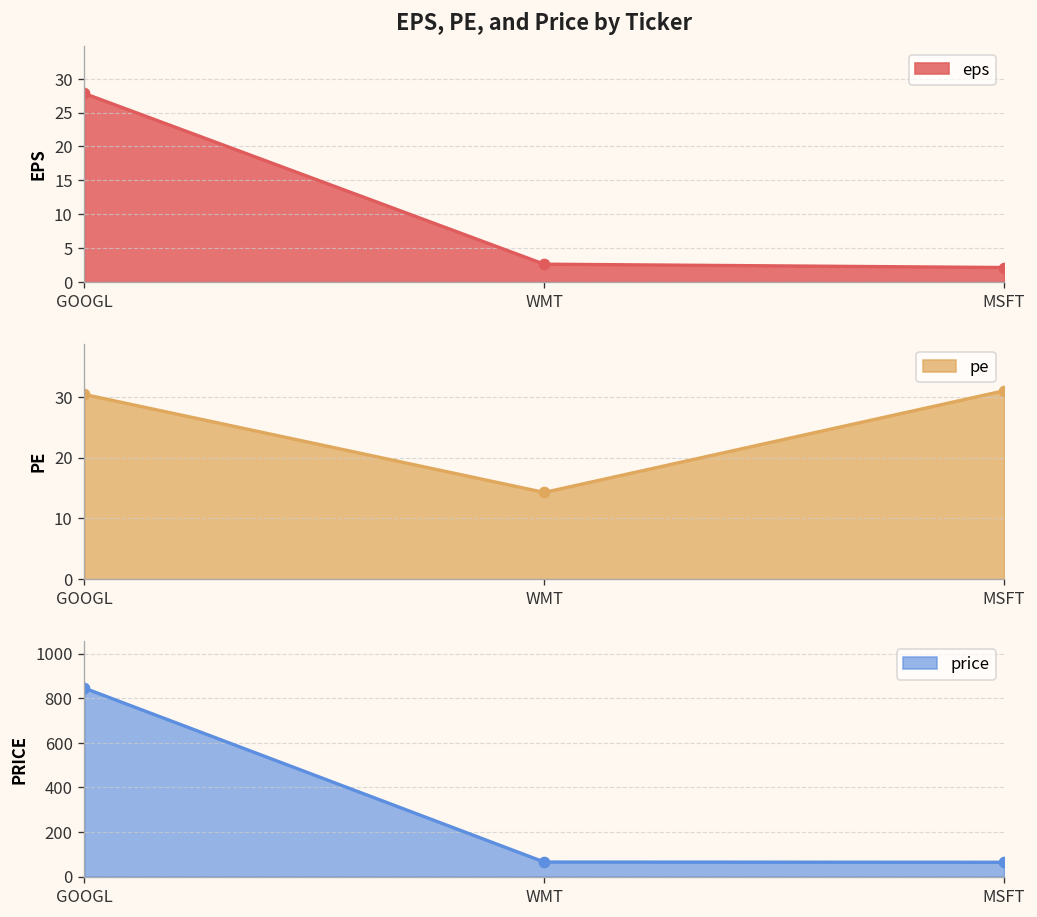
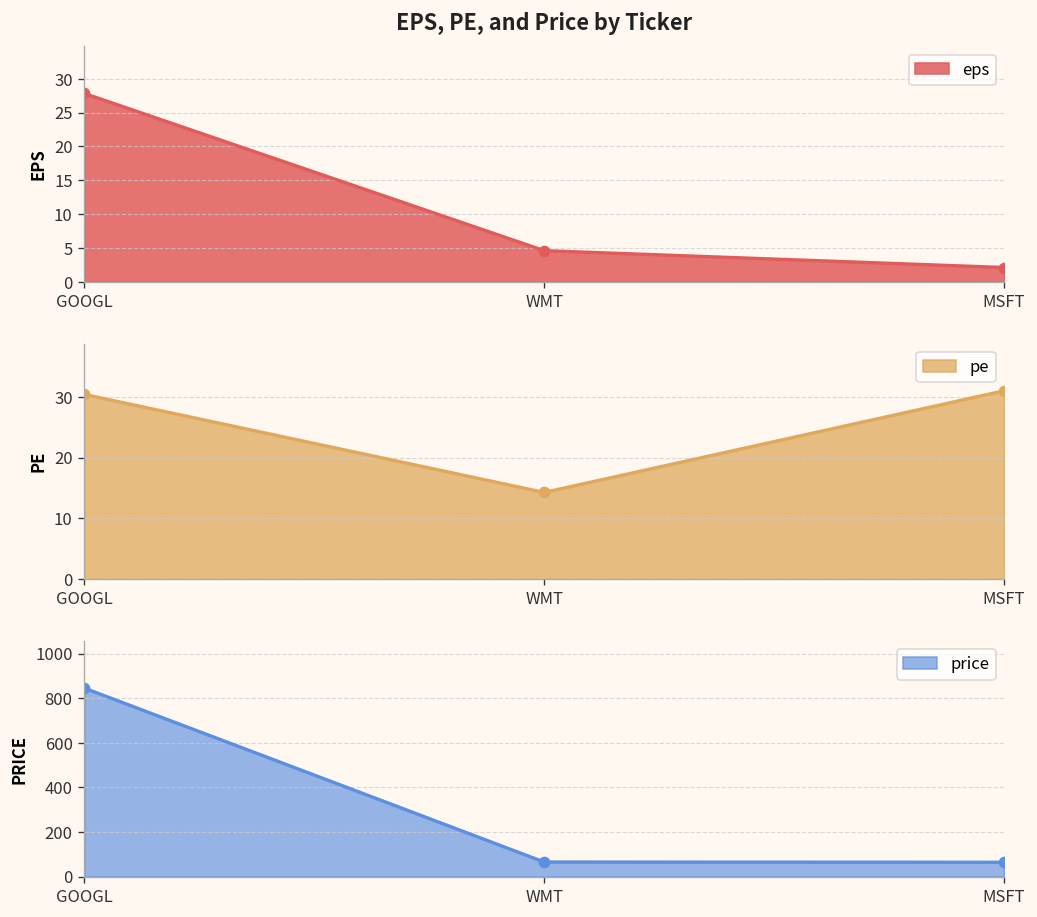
  {
    "EPS, PE, and Price by Ticker": {
      "GOOGL": 28,
-     "WMT": 3,
+     "WMT": 5,
      "MSFT": 2
    }
  }
